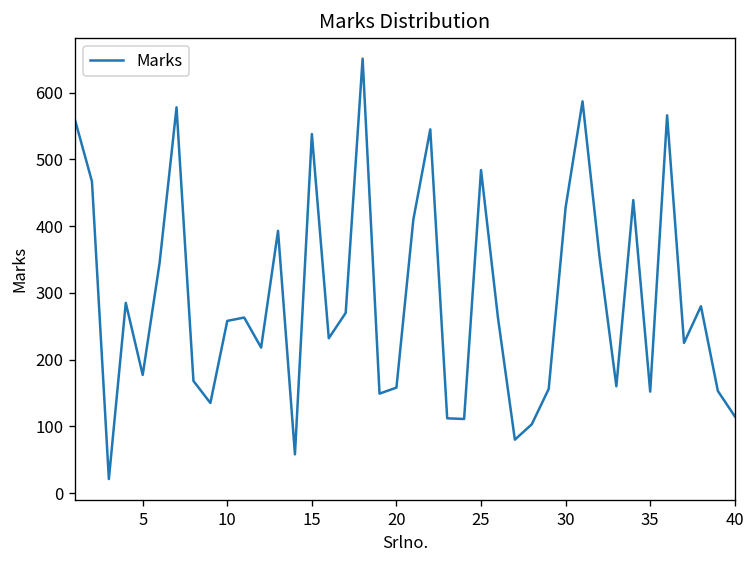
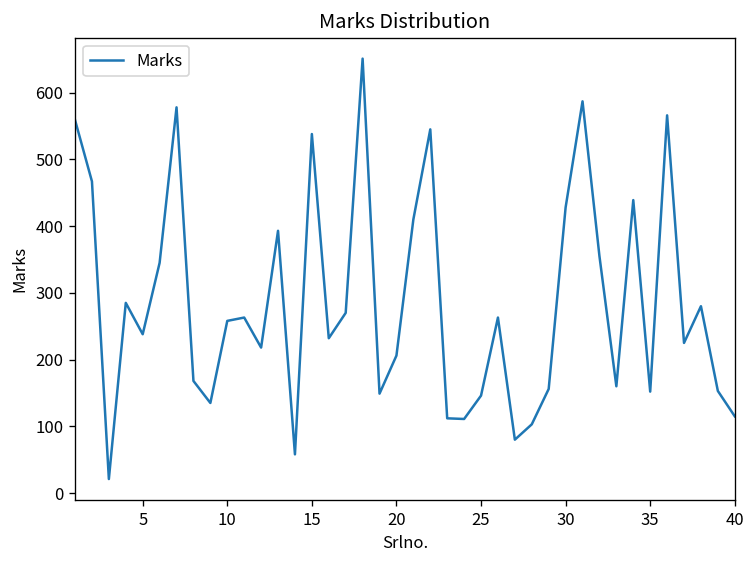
  {
-   "5": 180,
+   "5": 240,
    "10": 260,
    "15": 540,
-   "20": 160,
-   "25": 480,
+   "20": 210,
+   "25": 150,
    "30": 430,
    "35": 150,
    "40": 120
  }
